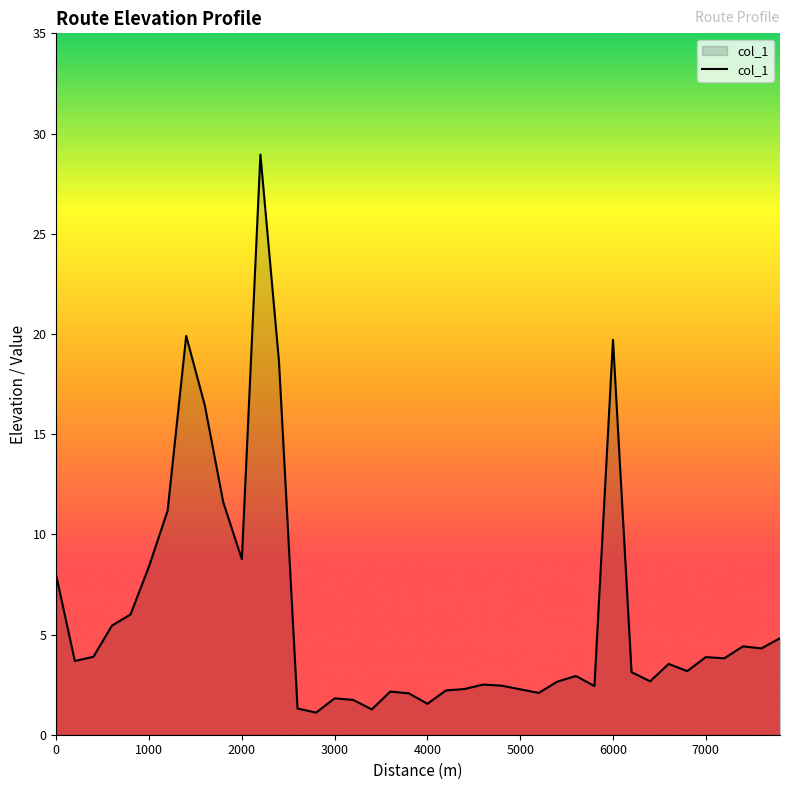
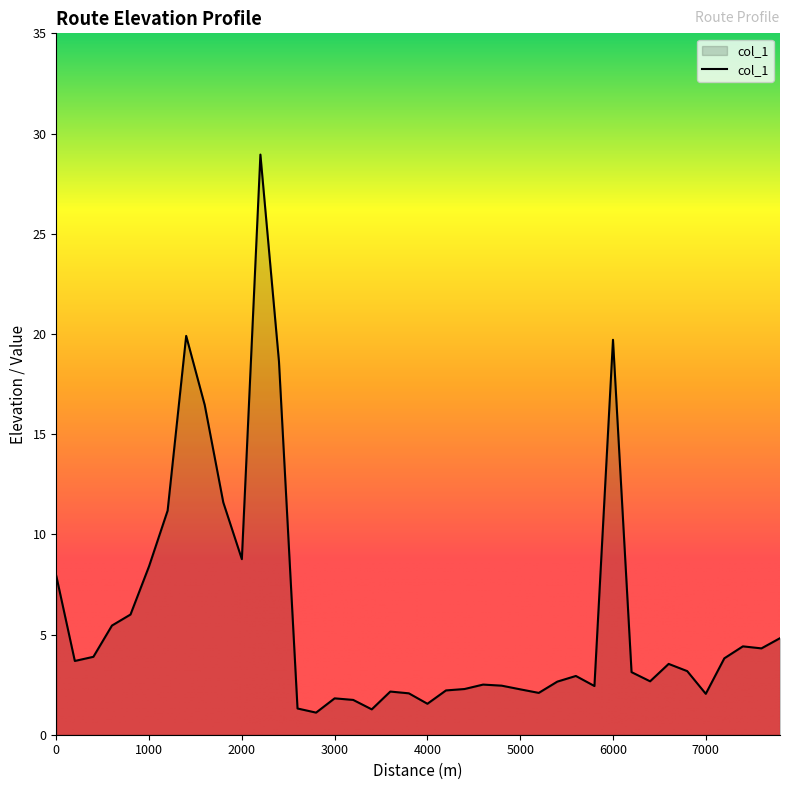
  {
    "0": 7.9,
    "1000": 8.4,
    "2000": 8.8,
    "3000": 1.8,
    "4000": 1.5,
    "5000": 2.3,
    "6000": 19.7,
-   "7000": 3.9
+   "7000": 2.0
  }
